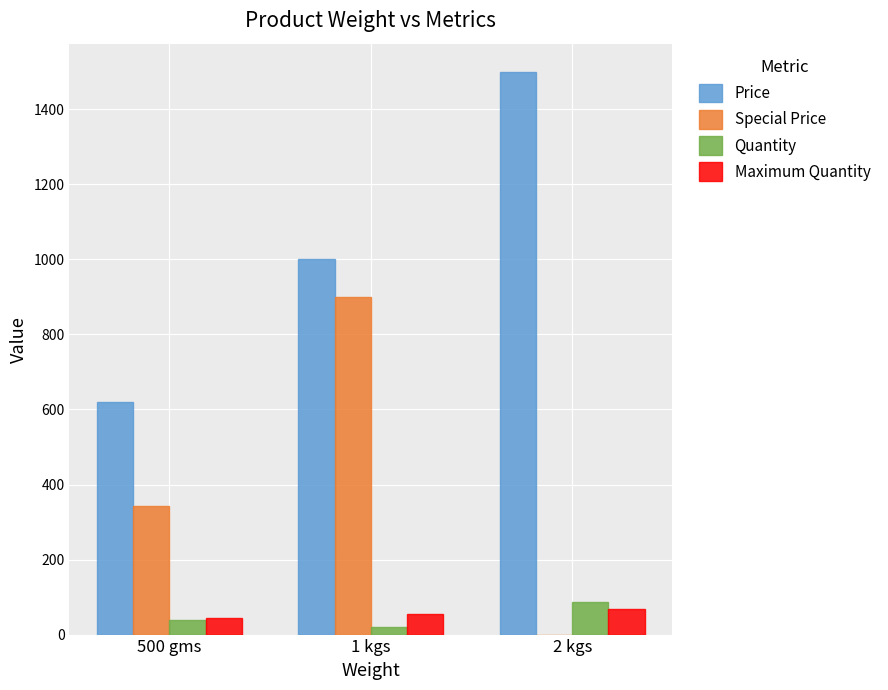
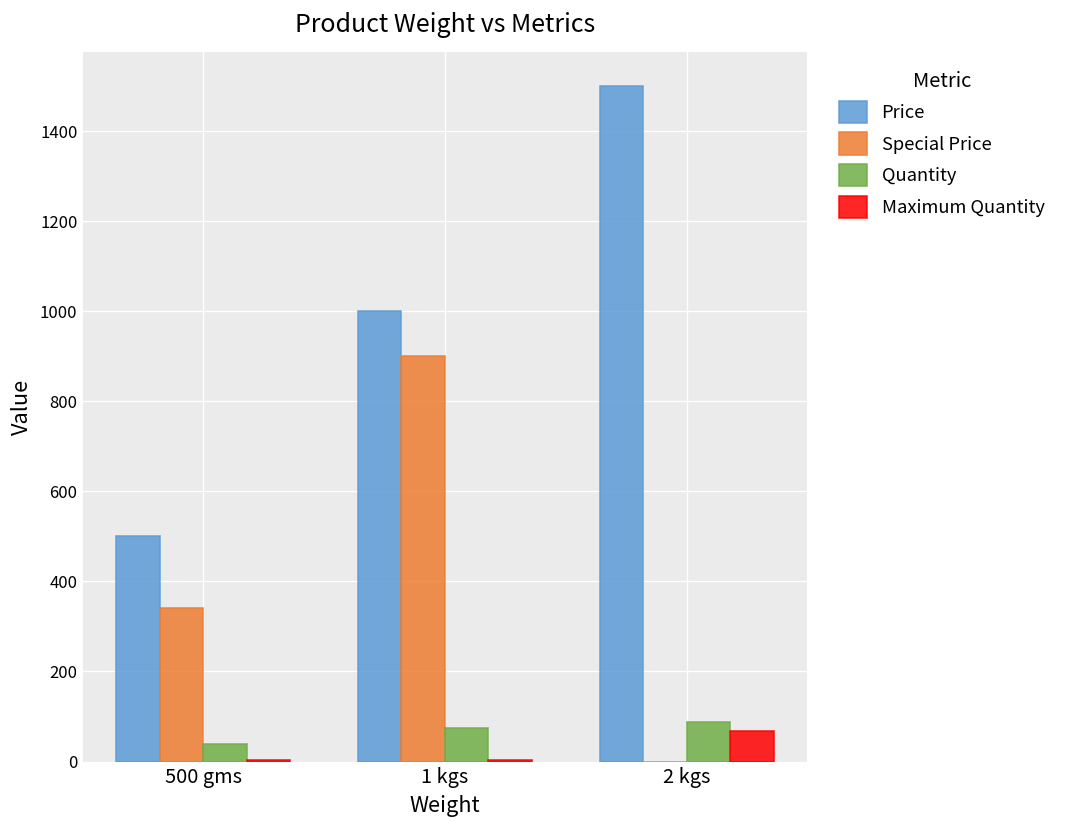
  {
    "Price": {
-     "500 gms": 620,
+     "500 gms": 500,
      "1 kgs": 1000,
      "2 kgs": 1500
    },
    "Special Price": {
      "500 gms": 340,
      "1 kgs": 900,
      "2 kgs": 0
    },
    "Quantity": {
      "500 gms": 40,
-     "1 kgs": 20,
+     "1 kgs": 80,
      "2 kgs": 90
    },
    "Maximum Quantity": {
-     "500 gms": 40,
-     "1 kgs": 50,
+     "500 gms": 0,
+     "1 kgs": 0,
      "2 kgs": 70
    }
  }
